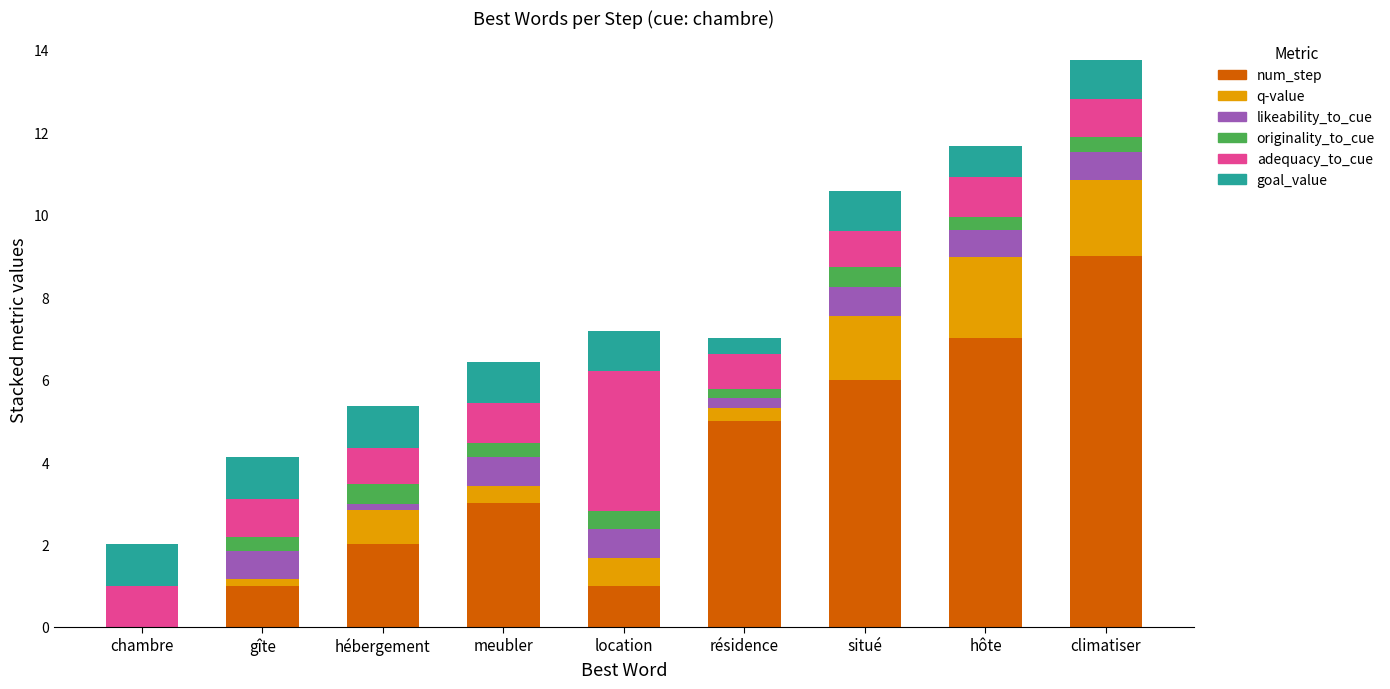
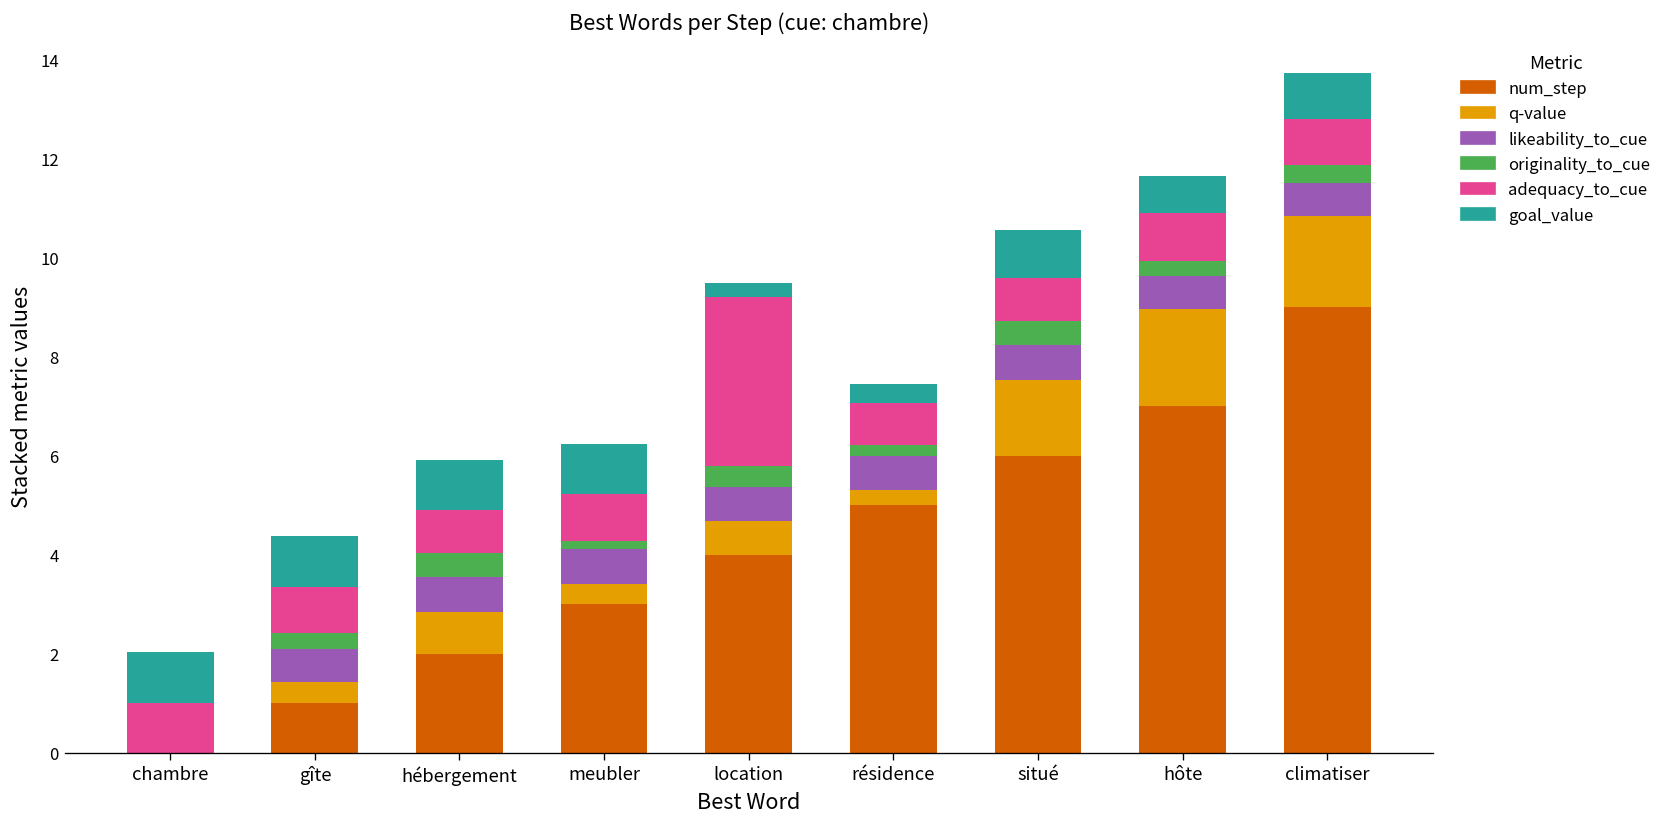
  {
    "num_step": {
      "chambre": 0,
      "gîte": 1,
      "hébergement": 2,
      "meubler": 3,
-     "location": 1,
+     "location": 4,
      "résidence": 5,
      "situé": 6,
      "hôte": 7,
      "climatiser": 9
    },
    "q-value": {
      "chambre": 0.0,
-     "gîte": 0.2,
+     "gîte": 0.4,
      "hébergement": 0.8,
      "meubler": 0.4,
      "location": 0.7,
      "résidence": 0.3,
      "situé": 1.5,
      "hôte": 2.0,
      "climatiser": 1.8
    },
    "likeability_to_cue": {
      "chambre": 0.0,
      "gîte": 0.7,
-     "hébergement": 0.1,
+     "hébergement": 0.7,
      "meubler": 0.7,
      "location": 0.7,
-     "résidence": 0.2,
+     "résidence": 0.7,
      "situé": 0.7,
      "hôte": 0.7,
      "climatiser": 0.7
    },
    "originality_to_cue": {
      "chambre": 0.0,
      "gîte": 0.3,
      "hébergement": 0.5,
-     "meubler": 0.4,
+     "meubler": 0.2,
      "location": 0.4,
      "résidence": 0.2,
      "situé": 0.5,
      "hôte": 0.3,
      "climatiser": 0.4
    },
    "adequacy_to_cue": {
      "chambre": 1.0,
      "gîte": 0.9,
      "hébergement": 0.9,
      "meubler": 1.0,
      "location": 3.4,
      "résidence": 0.8,
      "situé": 0.9,
      "hôte": 1.0,
      "climatiser": 0.9
    },
    "goal_value": {
      "chambre": 1.0,
      "gîte": 1.0,
      "hébergement": 1.0,
      "meubler": 1.0,
-     "location": 1.0,
+     "location": 0.3,
      "résidence": 0.4,
      "situé": 1.0,
      "hôte": 0.8,
      "climatiser": 0.9
    }
  }
